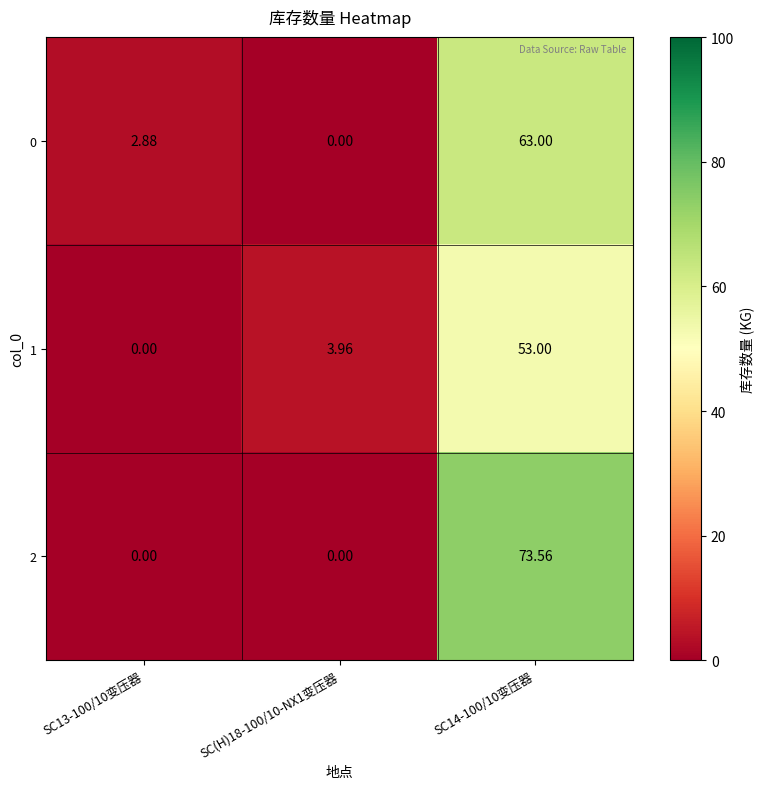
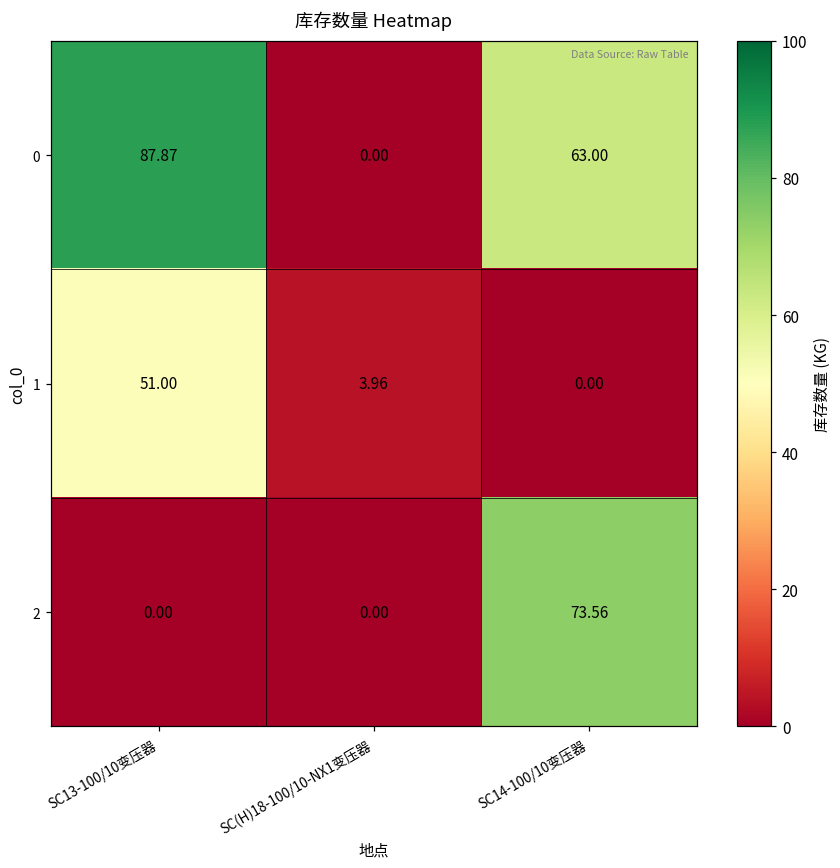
  {
    "0": {
-     "SC13-100/10变压器": 2.88,
+     "SC13-100/10变压器": 87.87,
      "SC(H)18-100/10-NX1变压器": 0.00
    },
    "1": {
-     "SC13-100/10变压器": 0.00,
+     "SC13-100/10变压器": 51.00,
      "SC(H)18-100/10-NX1变压器": 3.96,
-     "SC14-100/10变压器": 53.00
+     "SC14-100/10变压器": 0.00
    },
    "2": {
      "SC13-100/10变压器": 0.00,
      "SC(H)18-100/10-NX1变压器": 0.00,
      "SC14-100/10变压器": 73.56
    }
  }
